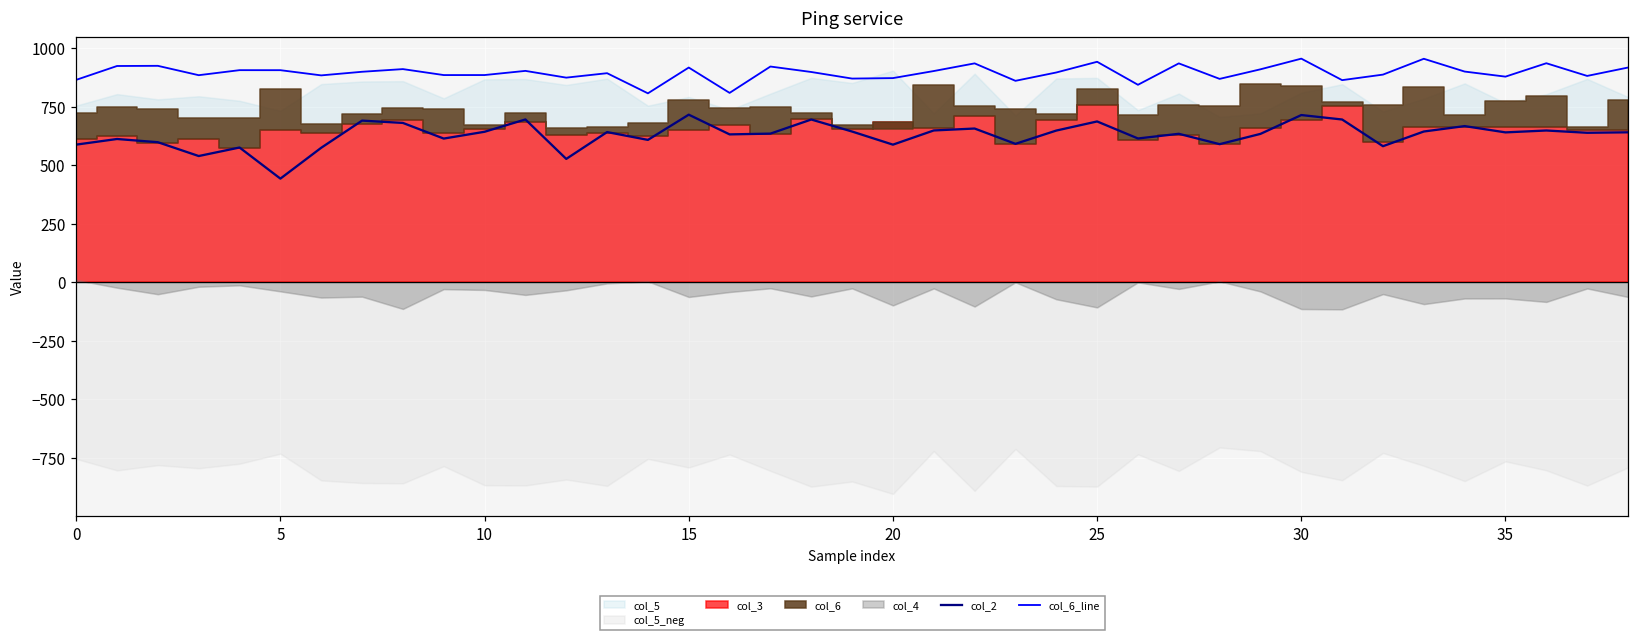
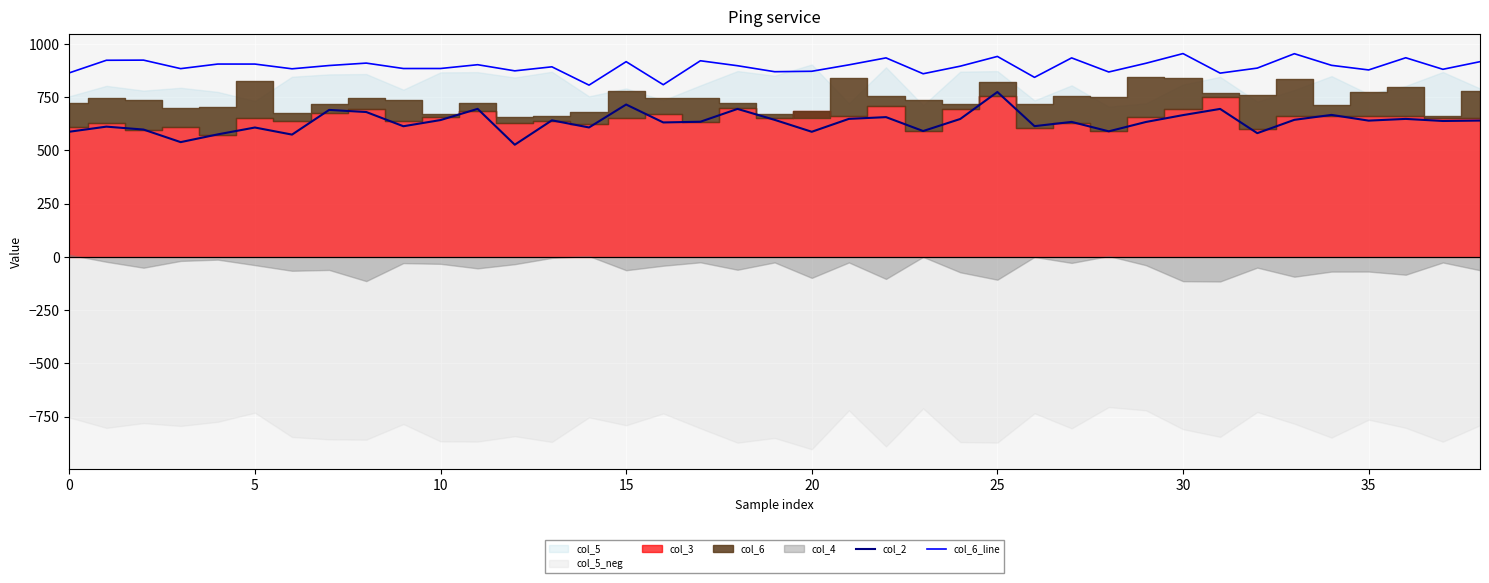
  {
    "col_2": {
      "0": 590,
-     "5": 440,
+     "5": 610,
      "10": 640,
      "15": 720,
      "20": 590,
-     "25": 690,
-     "30": 710,
+     "25": 770,
+     "30": 670,
      "35": 640
    },
    "col_6_line": {
      "0": 860,
      "5": 910,
      "10": 880,
      "15": 920,
      "20": 870,
      "25": 940,
      "30": 950,
      "35": 880
    }
  }
